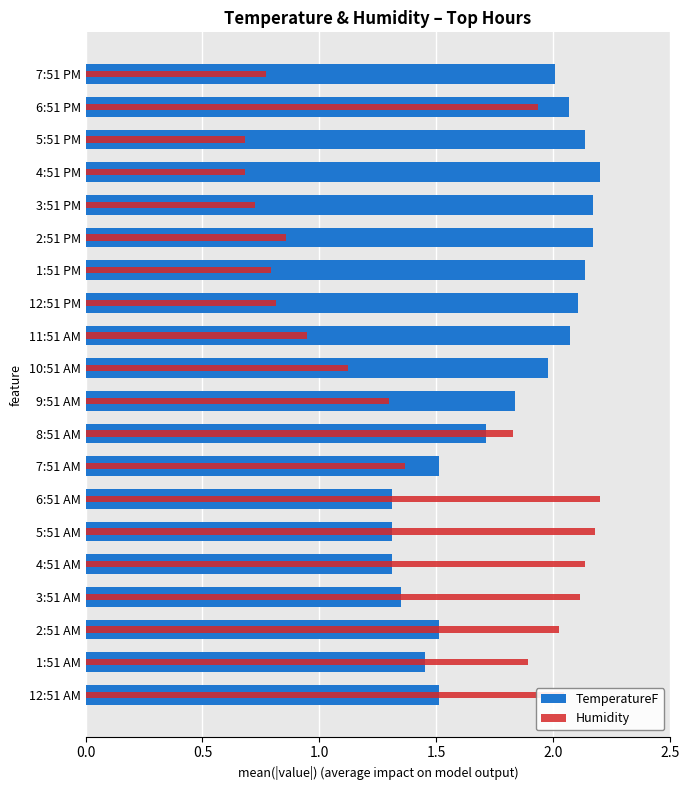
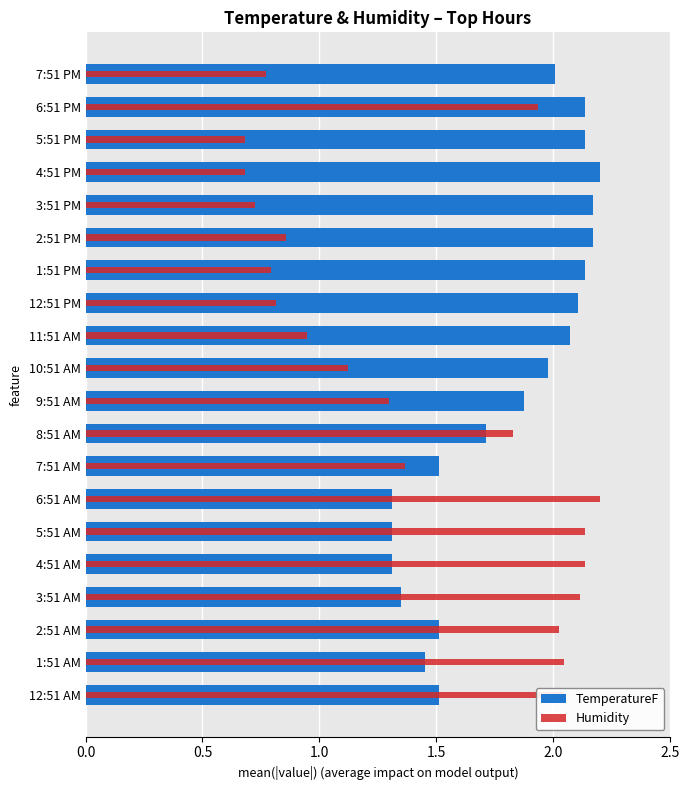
  {
    "TemperatureF": {
      "7:51 PM": 2.01,
-     "6:51 PM": 2.07,
+     "6:51 PM": 2.13,
      "5:51 PM": 2.13,
      "4:51 PM": 2.20,
      "3:51 PM": 2.17,
      "2:51 PM": 2.17,
      "1:51 PM": 2.13,
      "12:51 PM": 2.10,
      "11:51 AM": 2.07,
      "10:51 AM": 1.98,
-     "9:51 AM": 1.83,
+     "9:51 AM": 1.87,
      "7:51 AM": 1.51
    },
    "Humidity": {
      "8:51 AM": 1.83,
      "6:51 AM": 2.20,
-     "5:51 AM": 2.18,
+     "5:51 AM": 2.13,
      "4:51 AM": 2.13,
      "3:51 AM": 2.11,
      "2:51 AM": 2.02,
-     "1:51 AM": 1.89
+     "1:51 AM": 2.05
    }
  }
